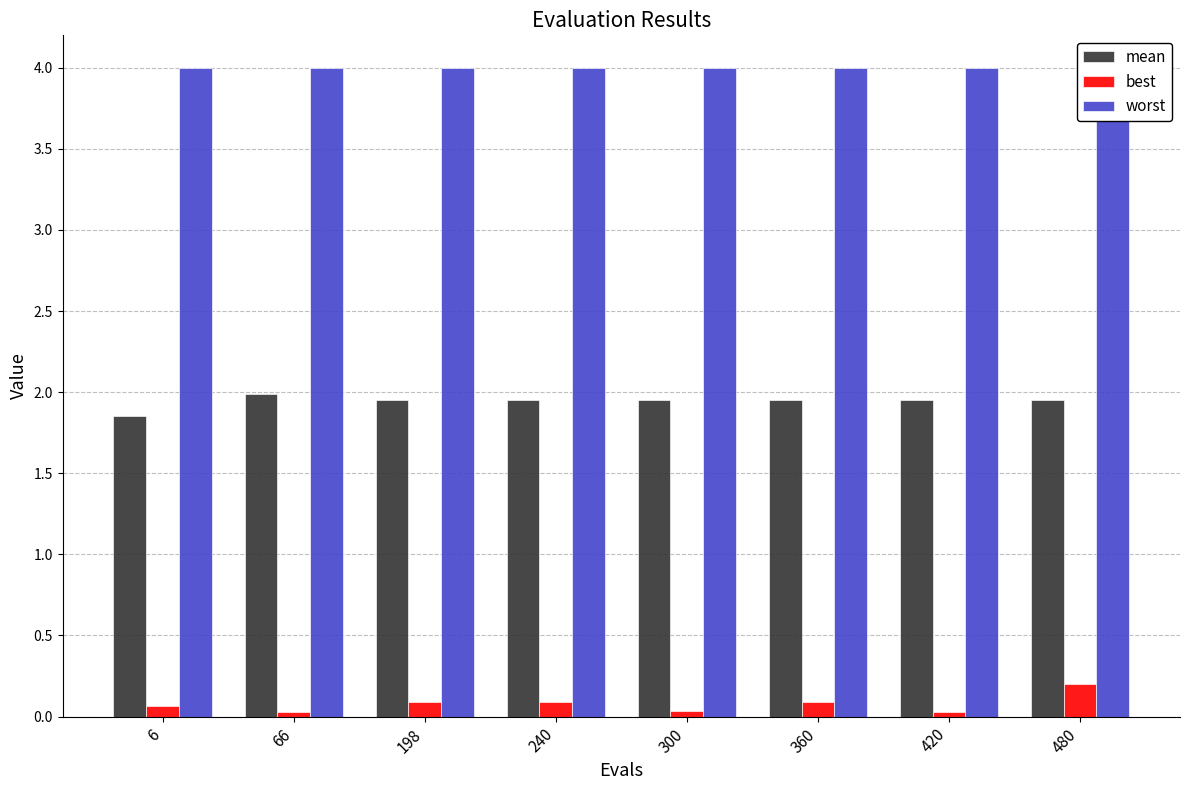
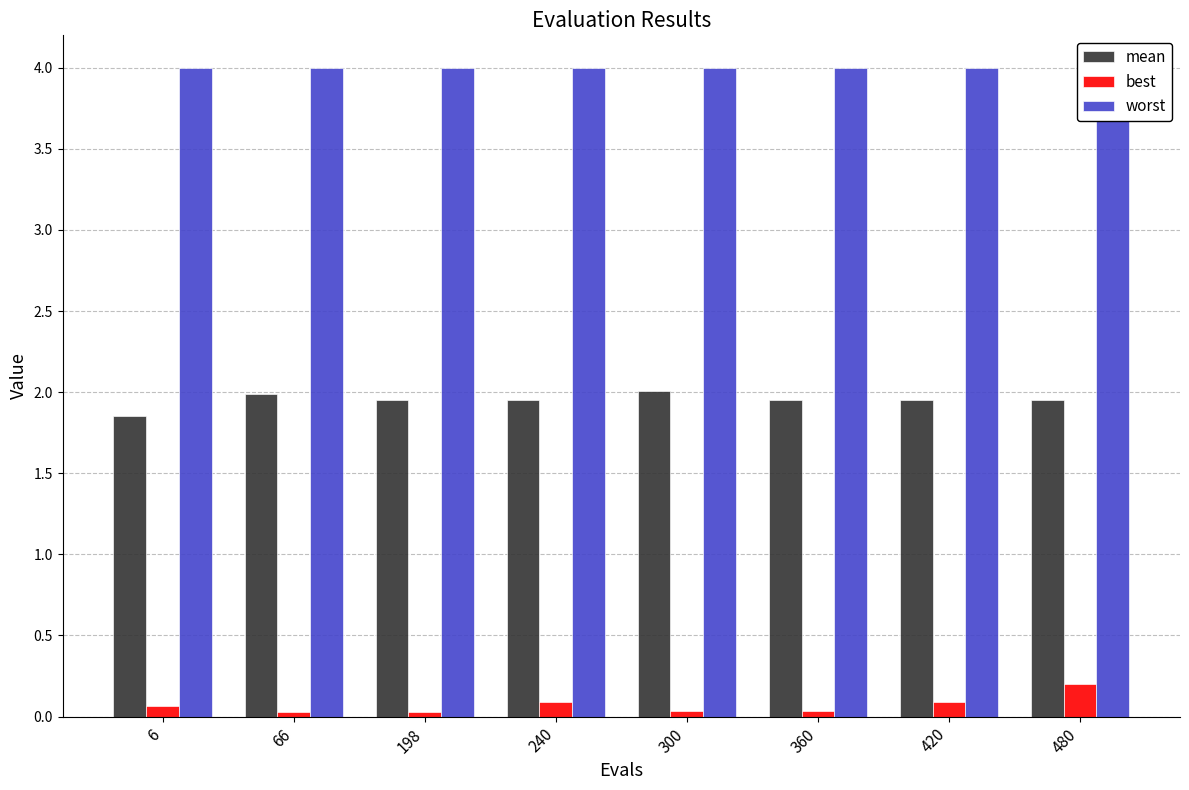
  {
    "mean": {
      "6": 1.85,
      "66": 1.99,
      "198": 1.95,
      "240": 1.95,
-     "300": 1.95,
+     "300": 2.01,
      "360": 1.95,
      "420": 1.95,
      "480": 1.95
    },
    "best": {
      "6": 0.06,
      "66": 0.03,
-     "198": 0.09,
+     "198": 0.03,
      "240": 0.09,
      "300": 0.04,
-     "360": 0.09,
-     "420": 0.03,
+     "360": 0.03,
+     "420": 0.09,
      "480": 0.20
    },
    "worst": {
      "6": 4.00,
      "66": 4.00,
      "198": 4.00,
      "240": 4.00,
      "300": 4.00,
      "360": 4.00,
      "420": 4.00
    }
  }
